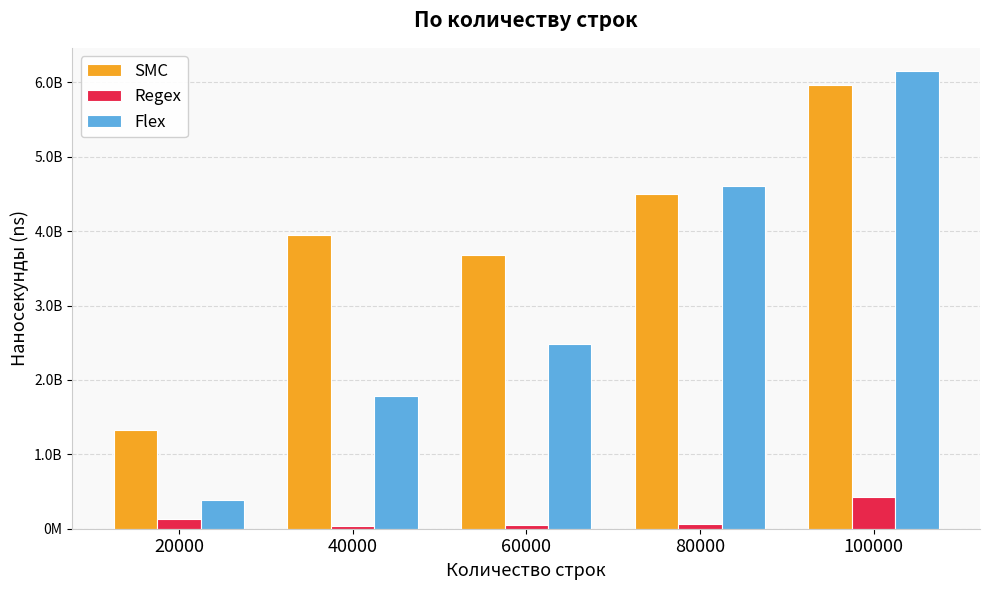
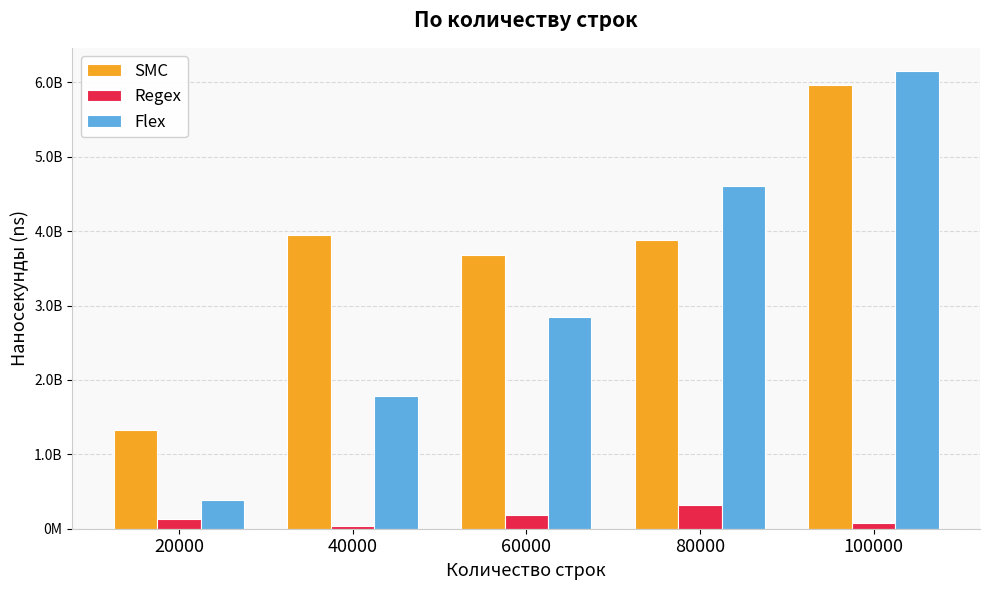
  {
    "SMC": {
      "20000": 1300000000,
      "40000": 4000000000,
      "60000": 3700000000,
-     "80000": 4500000000,
+     "80000": 3900000000,
      "100000": 6000000000
    },
    "Regex": {
      "20000": 100000000,
-     "60000": 0,
-     "80000": 100000000,
-     "100000": 400000000
+     "60000": 200000000,
+     "80000": 300000000,
+     "100000": 100000000
    },
    "Flex": {
      "20000": 400000000,
      "40000": 1800000000,
-     "60000": 2500000000,
+     "60000": 2800000000,
      "80000": 4600000000,
      "100000": 6200000000
    }
  }
